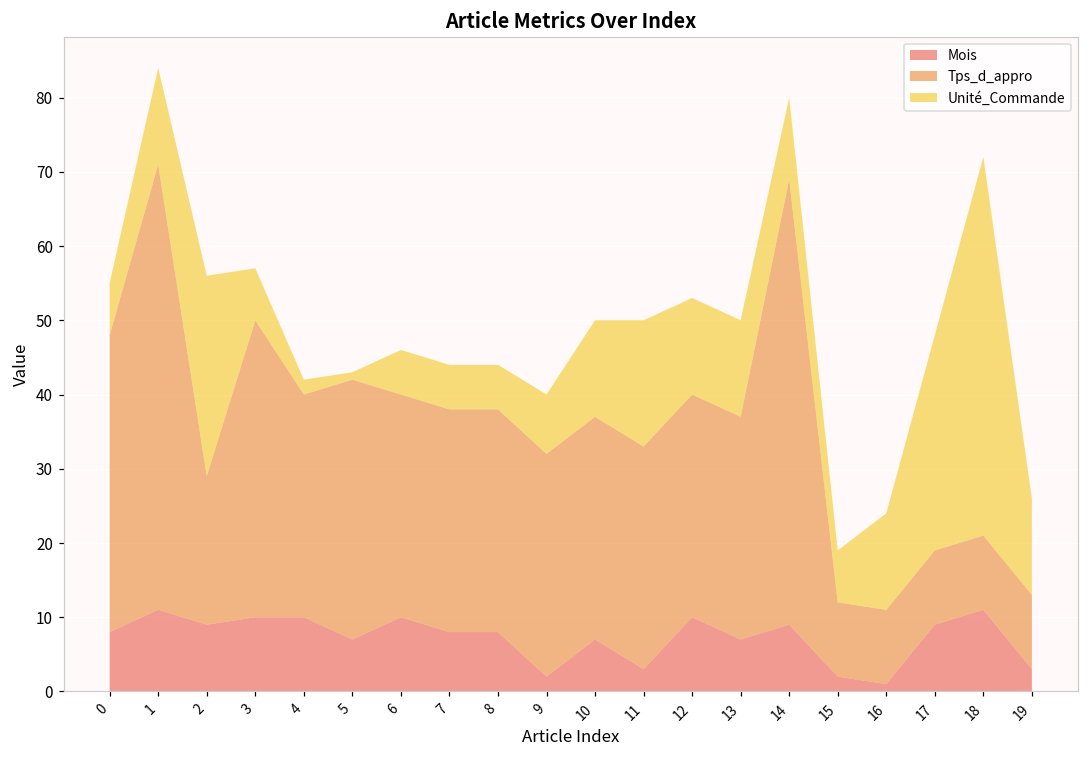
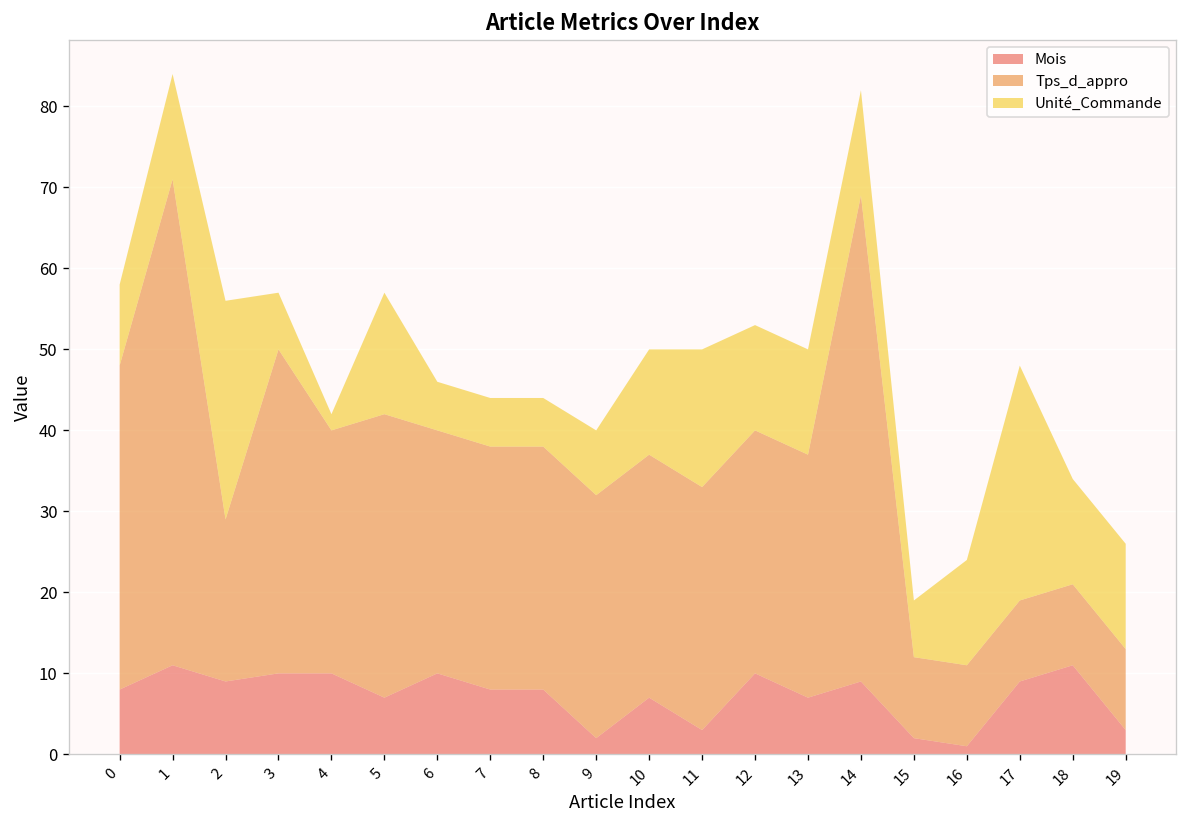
  {
    "Unité_Commande": {
-     "0": 7,
+     "0": 10,
      "1": 13,
      "2": 27,
      "3": 7,
      "4": 2,
-     "5": 1,
+     "5": 15,
      "6": 6,
      "7": 6,
      "8": 6,
      "9": 8,
      "10": 13,
      "11": 17,
      "12": 13,
      "13": 13,
-     "14": 11,
+     "14": 13,
      "15": 7,
      "16": 13,
      "17": 29,
-     "18": 51,
+     "18": 13,
      "19": 13
    }
  }
